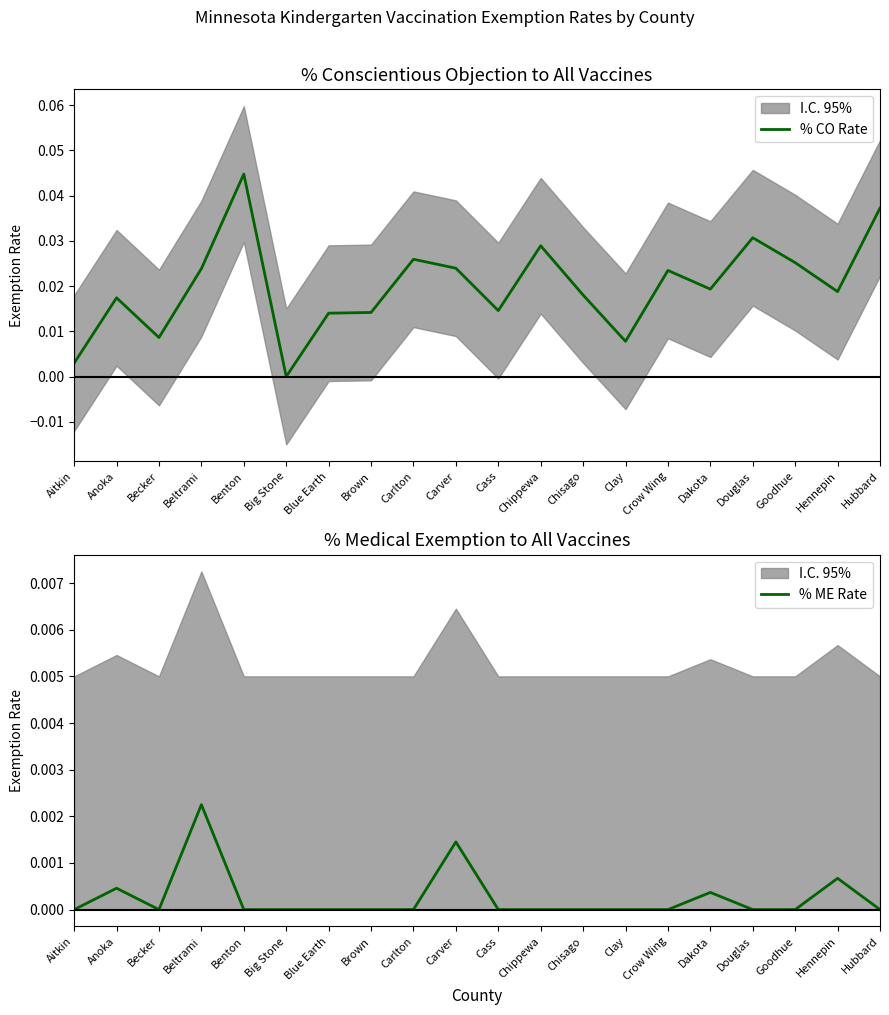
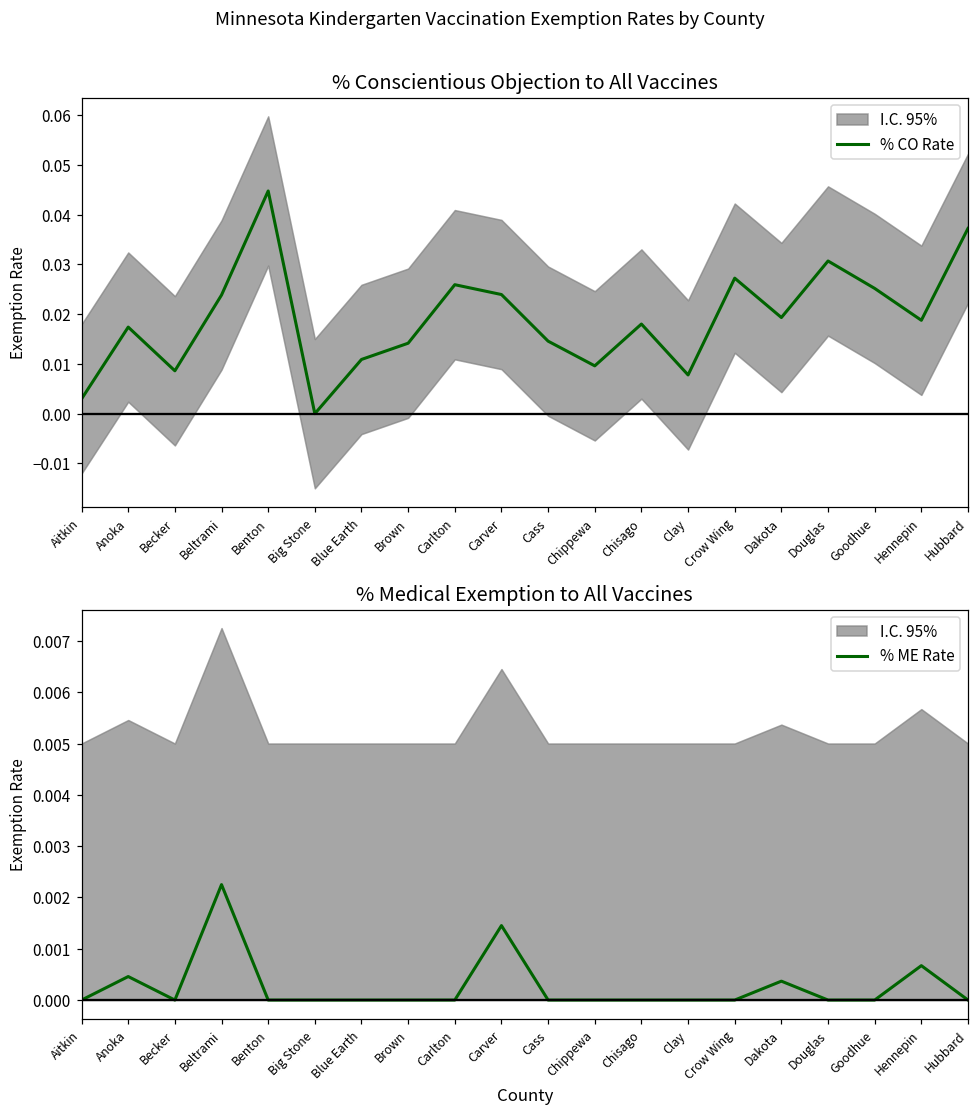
  {
    "% Conscientious Objection to All Vaccines": {
      "% CO Rate": {
        "Aitkin": 0.003,
        "Anoka": 0.017,
        "Becker": 0.009,
        "Beltrami": 0.024,
        "Benton": 0.045,
        "Big Stone": 0.000,
-       "Blue Earth": 0.014,
+       "Blue Earth": 0.011,
        "Brown": 0.014,
        "Carlton": 0.026,
        "Carver": 0.024,
        "Cass": 0.015,
-       "Chippewa": 0.029,
+       "Chippewa": 0.010,
        "Chisago": 0.018,
        "Clay": 0.008,
-       "Crow Wing": 0.023,
+       "Crow Wing": 0.027,
        "Dakota": 0.019,
        "Douglas": 0.031,
        "Goodhue": 0.025,
        "Hennepin": 0.019,
        "Hubbard": 0.037
      }
    },
    "% Medical Exemption to All Vaccines": {
      "% ME Rate": {
        "Aitkin": 0.0000,
        "Anoka": 0.0005,
        "Becker": 0.0000,
        "Beltrami": 0.0022,
        "Benton": 0.0000,
        "Big Stone": 0.0000,
        "Blue Earth": 0.0000,
        "Brown": 0.0000,
        "Carlton": 0.0000,
        "Carver": 0.0015,
        "Cass": 0.0000,
        "Chippewa": 0.0000,
        "Chisago": 0.0000,
        "Clay": 0.0000,
        "Crow Wing": 0.0000,
        "Dakota": 0.0004,
        "Douglas": 0.0000,
        "Goodhue": 0.0000,
        "Hennepin": 0.0007,
        "Hubbard": 0.0000
      },
      "I.C. 95%": {
        "Aitkin": 0.0050,
        "Anoka": 0.0055,
        "Becker": 0.0050,
        "Beltrami": 0.0072,
        "Benton": 0.0050,
        "Big Stone": 0.0050,
        "Blue Earth": 0.0050,
        "Brown": 0.0050,
        "Carlton": 0.0050,
        "Carver": 0.0065,
        "Cass": 0.0050,
        "Chippewa": 0.0050,
        "Chisago": 0.0050,
        "Clay": 0.0050,
        "Crow Wing": 0.0050,
        "Dakota": 0.0054,
        "Douglas": 0.0050,
        "Goodhue": 0.0050,
        "Hennepin": 0.0057,
        "Hubbard": 0.0050
      }
    }
  }
